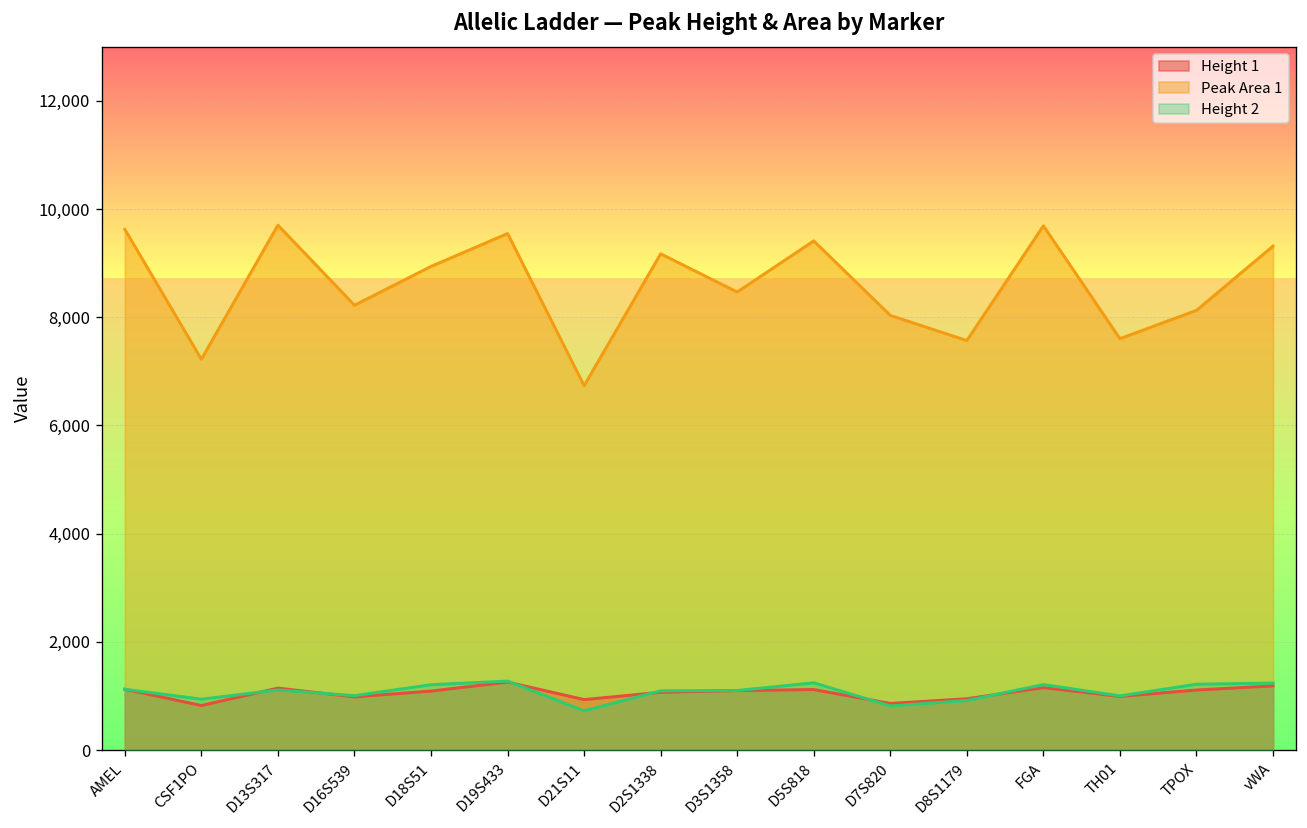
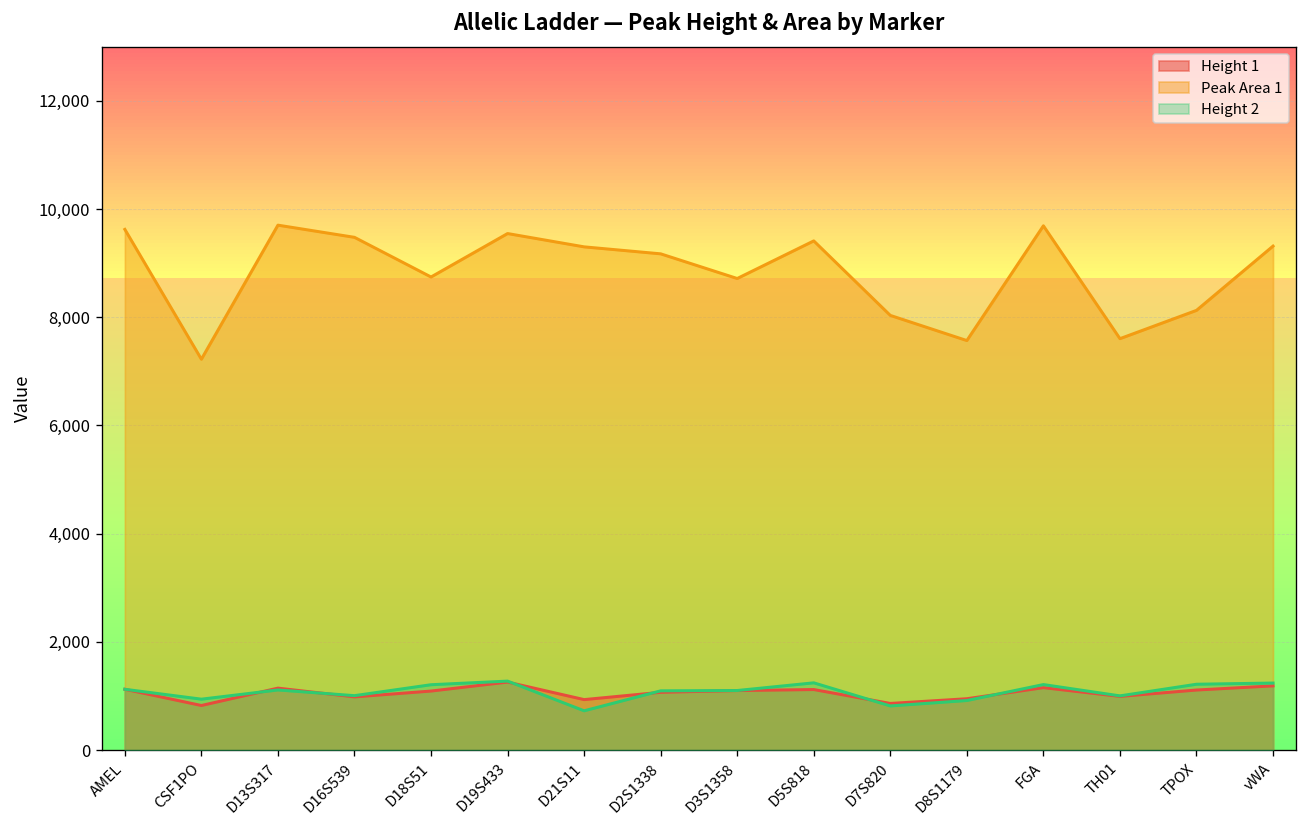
  {
    "Height 1": {
      "CSF1PO": "800",
      "D18S51": "1,100",
      "D21S11": "900",
      "D5S818": "1,100",
      "TPOX": "1,100"
    },
    "Peak Area 1": {
      "AMEL": "9,600",
      "CSF1PO": "7,200",
      "D13S317": "9,700",
-     "D16S539": "8,200",
-     "D18S51": "8,900",
+     "D16S539": "9,500",
+     "D18S51": "8,700",
      "D19S433": "9,500",
-     "D21S11": "6,700",
+     "D21S11": "9,300",
      "D2S1338": "9,200",
-     "D3S1358": "8,500",
+     "D3S1358": "8,700",
      "D5S818": "9,400",
      "D7S820": "8,000",
      "D8S1179": "7,600",
      "FGA": "9,700",
      "TH01": "7,600",
      "TPOX": "8,100",
      "vWA": "9,300"
    },
    "Height 2": {
      "CSF1PO": "900",
      "D18S51": "1,200",
      "D21S11": "700",
      "D5S818": "1,200",
      "TPOX": "1,200"
    }
  }
